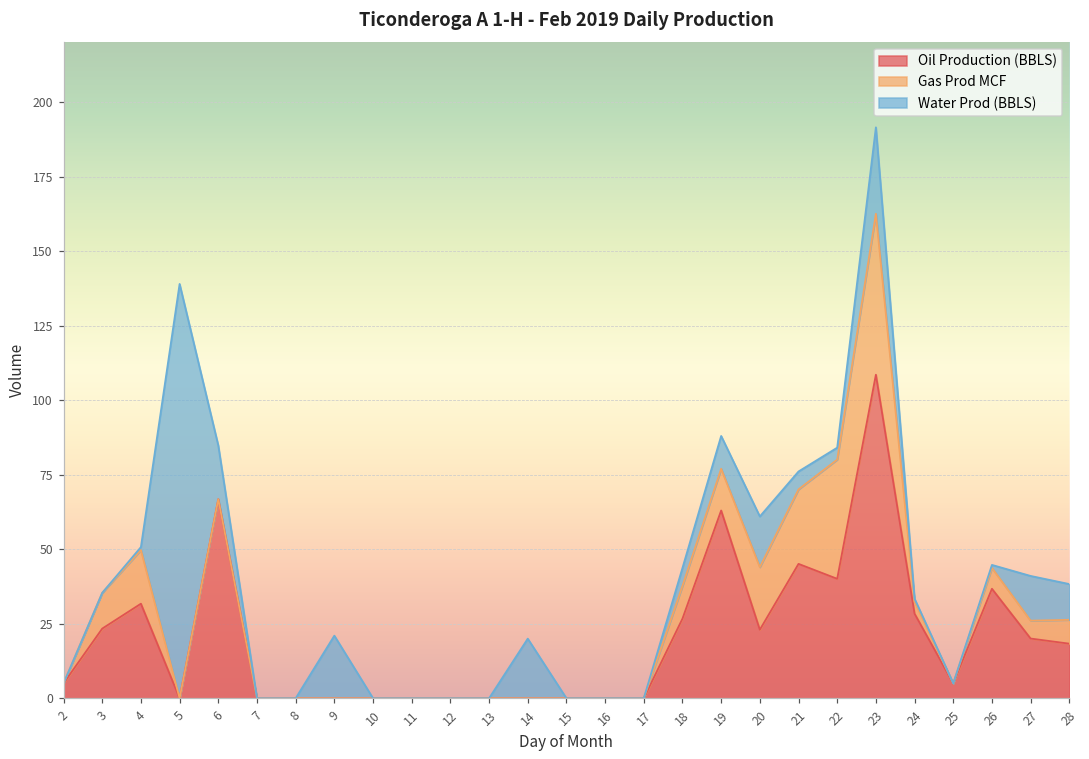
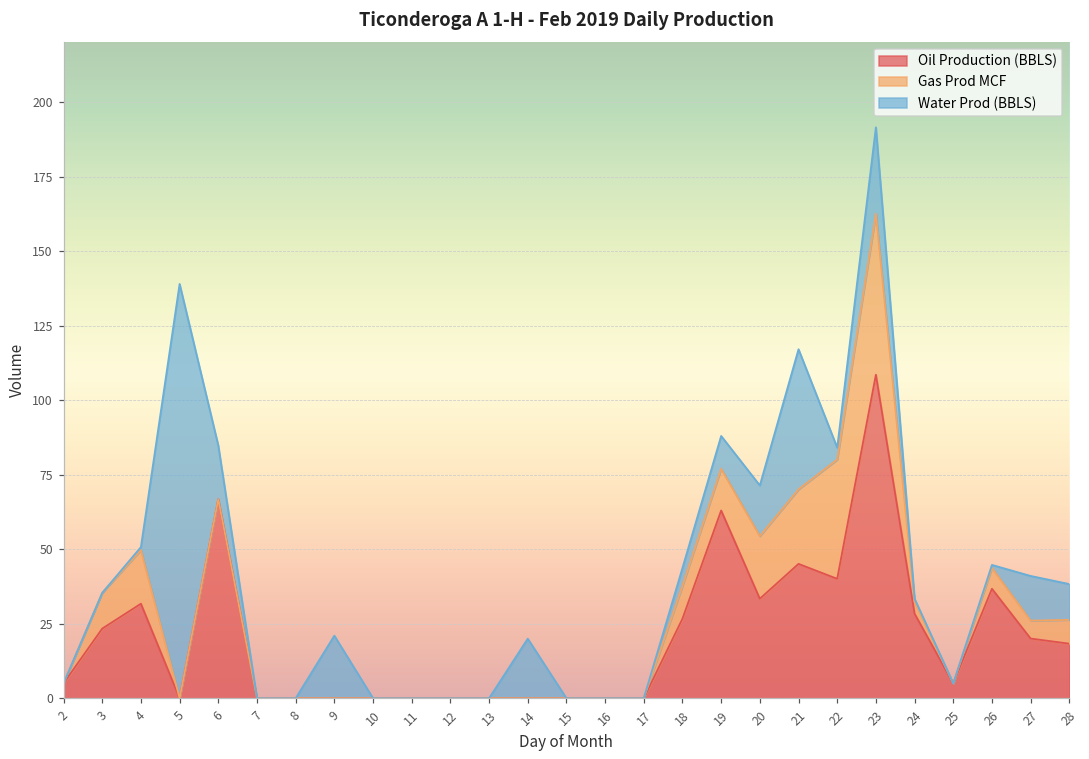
  {
    "Oil Production (BBLS)": {
      "3": 23,
      "4": 32,
      "18": 27,
      "19": 63,
-     "20": 23,
+     "20": 33,
      "21": 45,
      "22": 40,
      "23": 109,
      "24": 28,
      "26": 37,
      "27": 20,
      "28": 18
    },
    "Gas Prod MCF": {
      "4": 18,
      "18": 11,
      "19": 14,
      "20": 21,
      "21": 25,
      "22": 40,
      "23": 54,
      "24": 4,
      "26": 7,
      "27": 6,
      "28": 8
    },
    "Water Prod (BBLS)": {
      "4": 1,
      "5": 139,
      "6": 18,
      "9": 21,
      "14": 20,
      "18": 6,
      "19": 11,
      "20": 17,
-     "21": 6,
+     "21": 47,
      "22": 4,
      "23": 29,
      "24": 1,
      "26": 1,
      "27": 15,
      "28": 12
    }
  }
